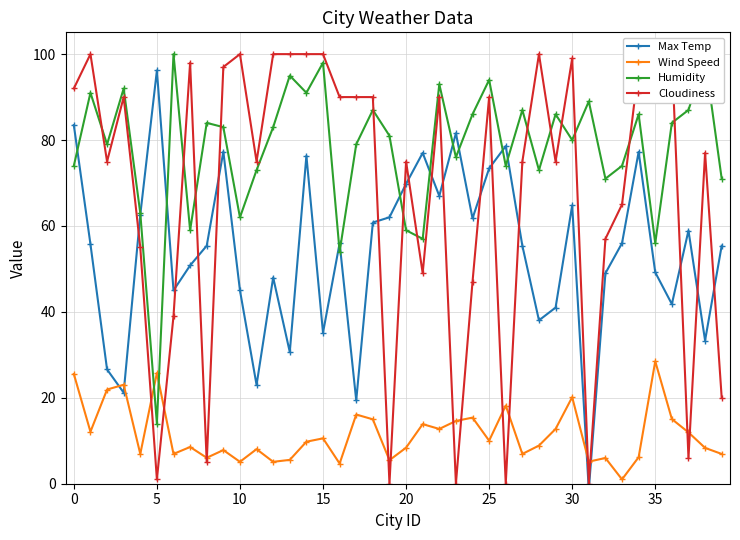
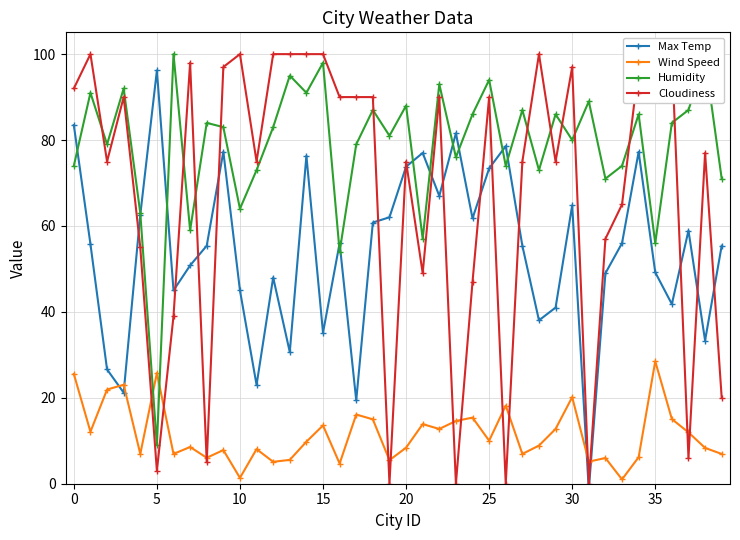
  {
    "Max Temp": {
      "0": 83,
      "5": 96,
      "10": 45,
      "15": 35,
-     "20": 70,
+     "20": 74,
      "25": 73,
      "30": 65,
      "35": 49
    },
    "Wind Speed": {
      "0": 26,
      "5": 26,
-     "10": 5,
-     "15": 11,
+     "10": 1,
+     "15": 14,
      "20": 8,
      "25": 10,
      "30": 20,
      "35": 29
    },
    "Humidity": {
      "0": 74,
-     "5": 14,
-     "10": 62,
+     "5": 9,
+     "10": 64,
      "15": 98,
-     "20": 59,
+     "20": 88,
      "25": 94,
      "30": 80,
      "35": 56
    },
    "Cloudiness": {
      "0": 92,
-     "5": 1,
+     "5": 3,
      "10": 100,
      "15": 100,
      "20": 75,
      "25": 90,
-     "30": 99
+     "30": 97
    }
  }
